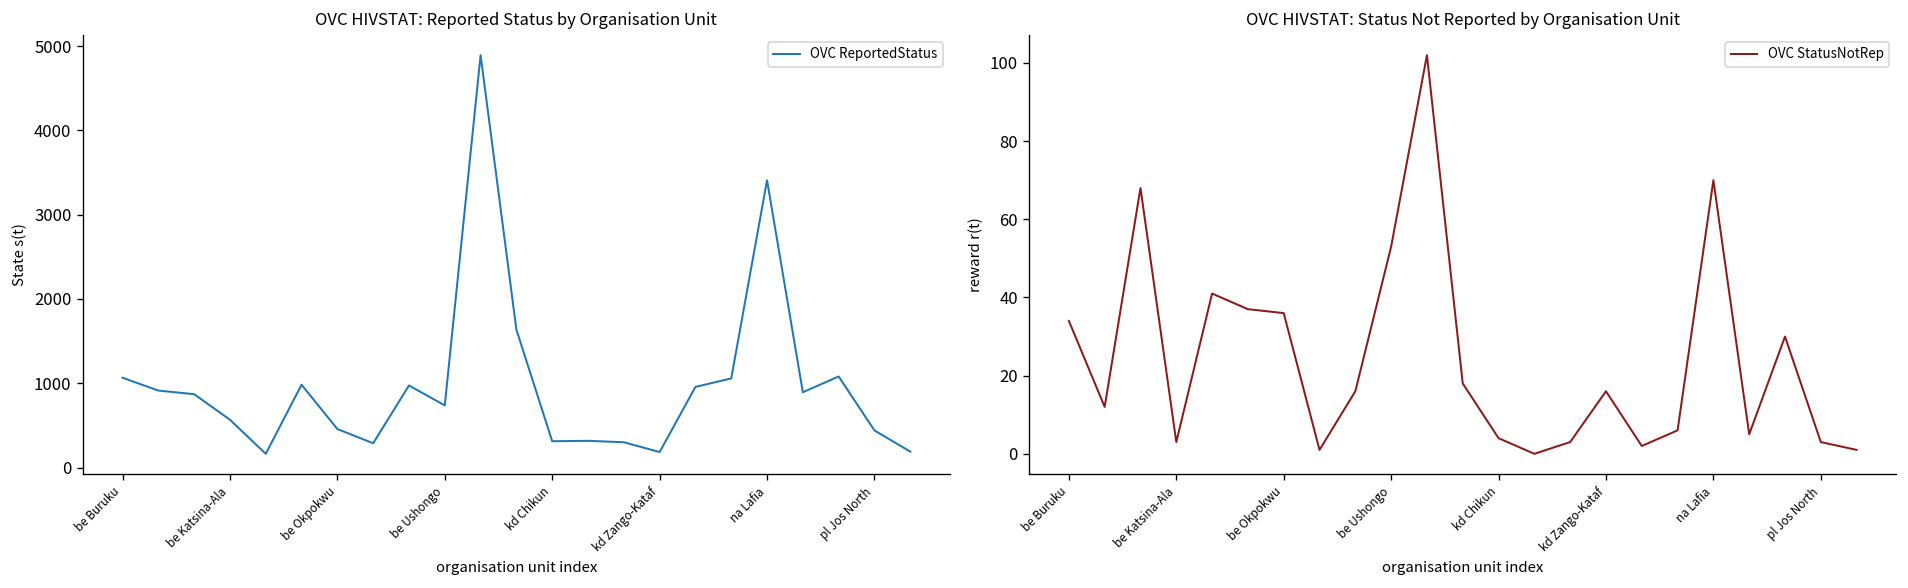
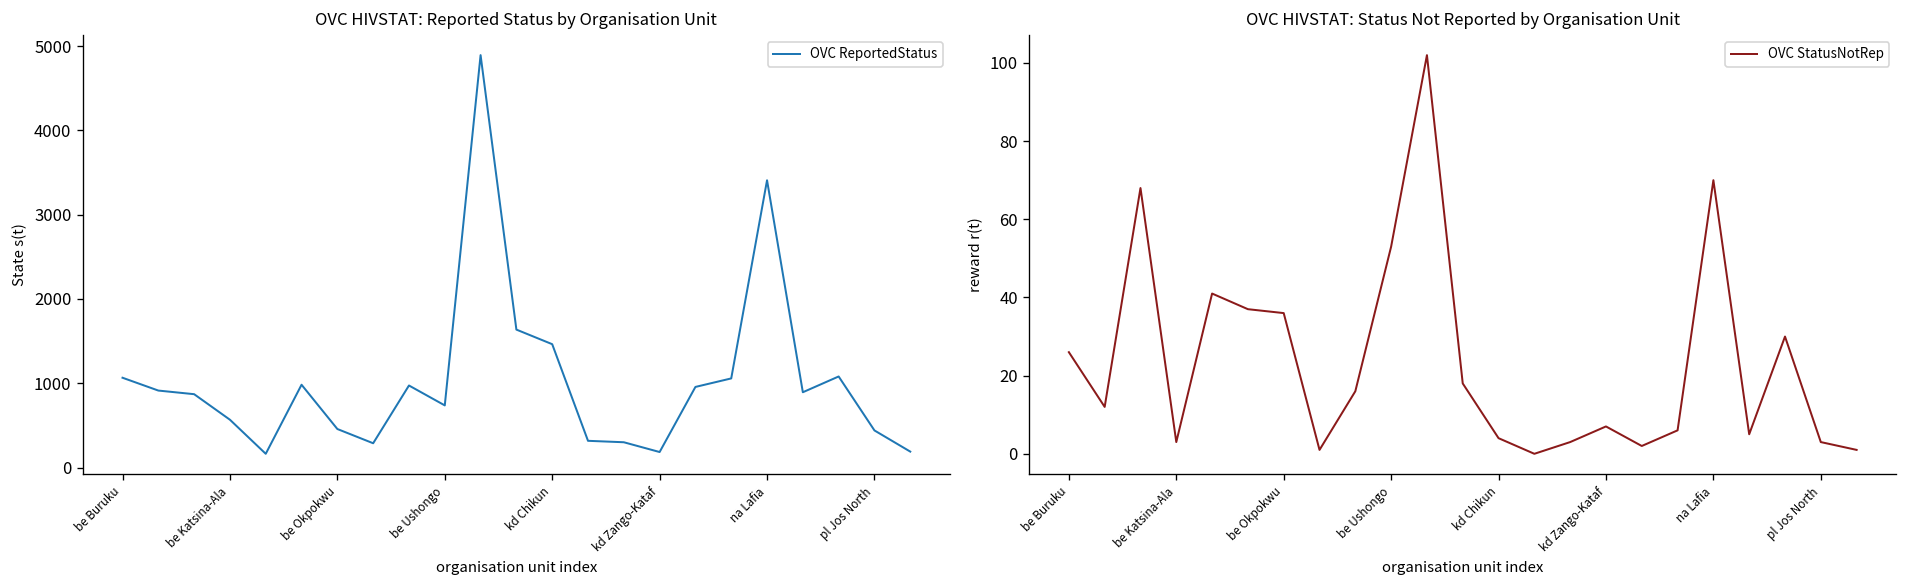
  {
    "OVC HIVSTAT: Reported Status by Organisation Unit": {
      "be Buruku": 1100,
      "be Katsina-Ala": 600,
      "be Okpokwu": 500,
      "be Ushongo": 700,
-     "kd Chikun": 300,
+     "kd Chikun": 1500,
      "kd Zango-Kataf": 200,
      "na Lafia": 3400,
      "pl Jos North": 400
    },
    "OVC HIVSTAT: Status Not Reported by Organisation Unit": {
-     "be Buruku": 34,
+     "be Buruku": 26,
      "be Katsina-Ala": 3,
      "be Okpokwu": 36,
      "be Ushongo": 53,
      "kd Chikun": 4,
-     "kd Zango-Kataf": 16,
+     "kd Zango-Kataf": 7,
      "na Lafia": 70,
      "pl Jos North": 3
    }
  }
